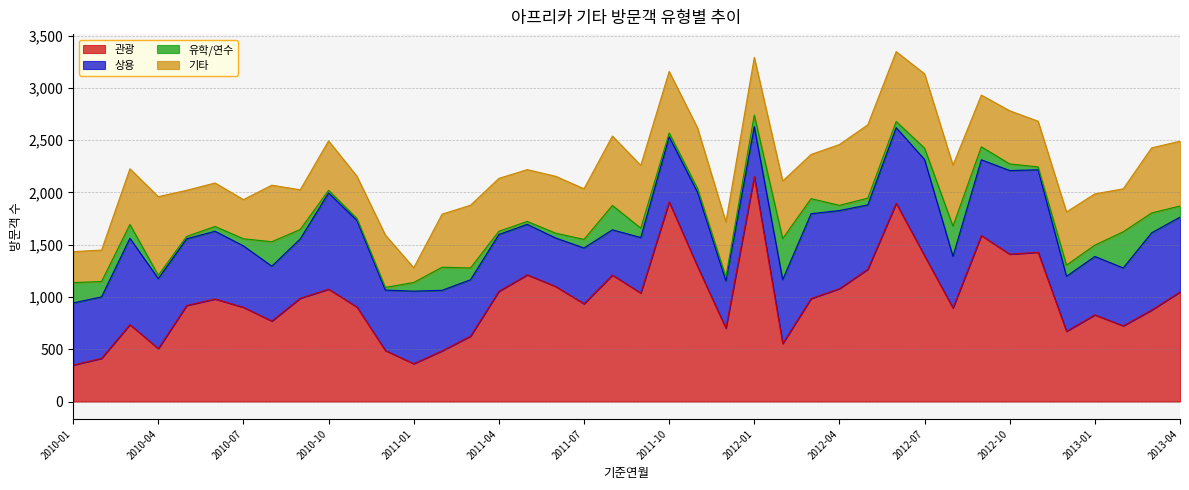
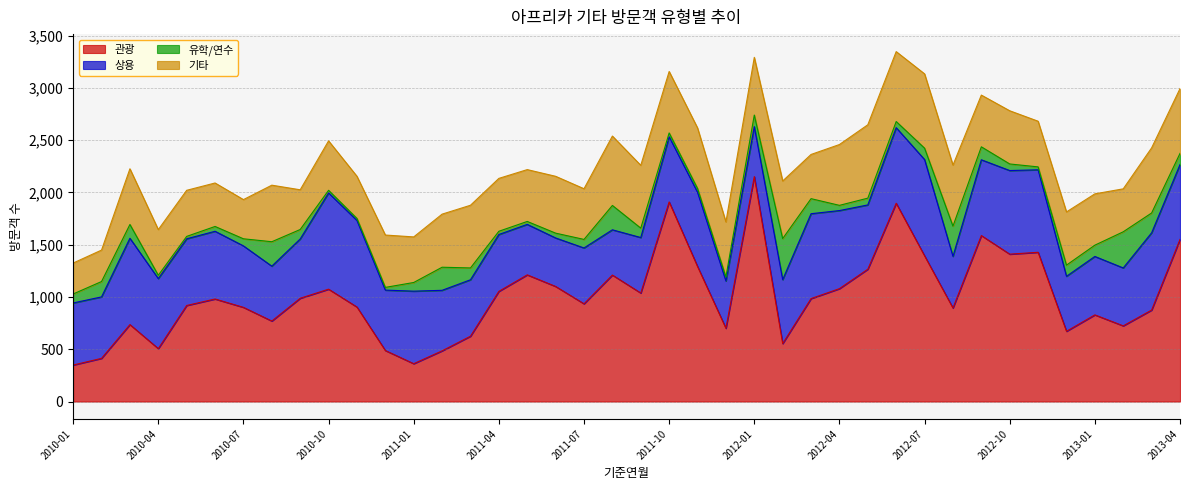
  {
    "관광": {
      "2010-01": "350",
      "2010-04": "510",
      "2010-07": "900",
      "2010-10": "1,080",
      "2011-01": "360",
      "2011-04": "1,050",
      "2011-07": "940",
      "2011-10": "1,910",
      "2012-01": "2,150",
      "2012-04": "1,080",
      "2012-07": "1,390",
      "2012-10": "1,410",
      "2013-01": "830",
-     "2013-04": "1,050"
+     "2013-04": "1,550"
    },
    "상용": {
      "2010-01": "590",
      "2010-04": "670",
      "2010-07": "590",
      "2010-10": "920",
      "2011-01": "690",
      "2011-04": "540",
      "2011-07": "530",
      "2011-10": "620",
      "2012-01": "480",
      "2012-04": "750",
      "2012-07": "920",
      "2012-10": "800",
      "2013-01": "560",
      "2013-04": "720"
    },
    "유학/연수": {
-     "2010-01": "200",
+     "2010-01": "90",
      "2010-04": "30",
      "2010-07": "70",
      "2010-10": "30",
      "2011-01": "80",
      "2011-04": "30",
      "2011-07": "80",
      "2011-10": "40",
      "2012-01": "110",
      "2012-04": "50",
      "2012-07": "110",
      "2012-10": "60",
      "2013-01": "110",
      "2013-04": "110"
    },
    "기타": {
      "2010-01": "300",
-     "2010-04": "750",
+     "2010-04": "440",
      "2010-07": "380",
      "2010-10": "470",
-     "2011-01": "140",
+     "2011-01": "440",
      "2011-04": "510",
      "2011-07": "490",
      "2011-10": "590",
      "2012-01": "550",
      "2012-04": "580",
      "2012-07": "710",
      "2012-10": "510",
      "2013-01": "490",
      "2013-04": "620"
    }
  }
